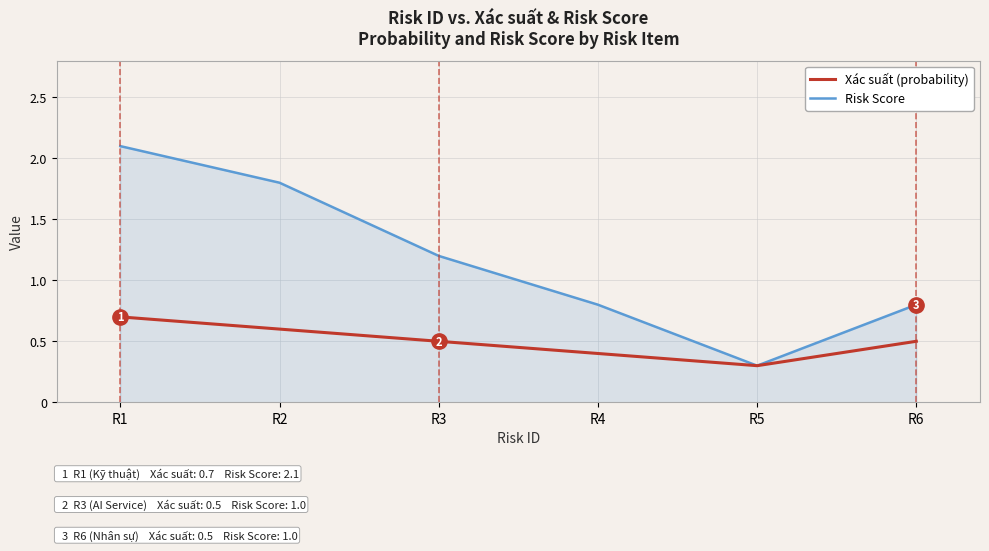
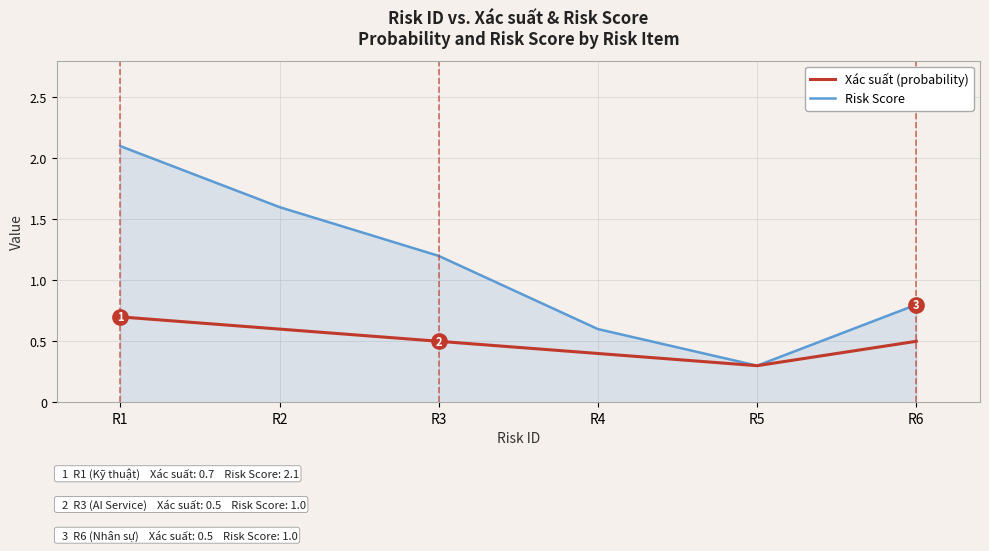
  {
    "Risk Score": {
      "R1": 2.1,
-     "R2": 1.8,
+     "R2": 1.6,
      "R3": 1.2,
-     "R4": 0.8
+     "R4": 0.6
    }
  }
